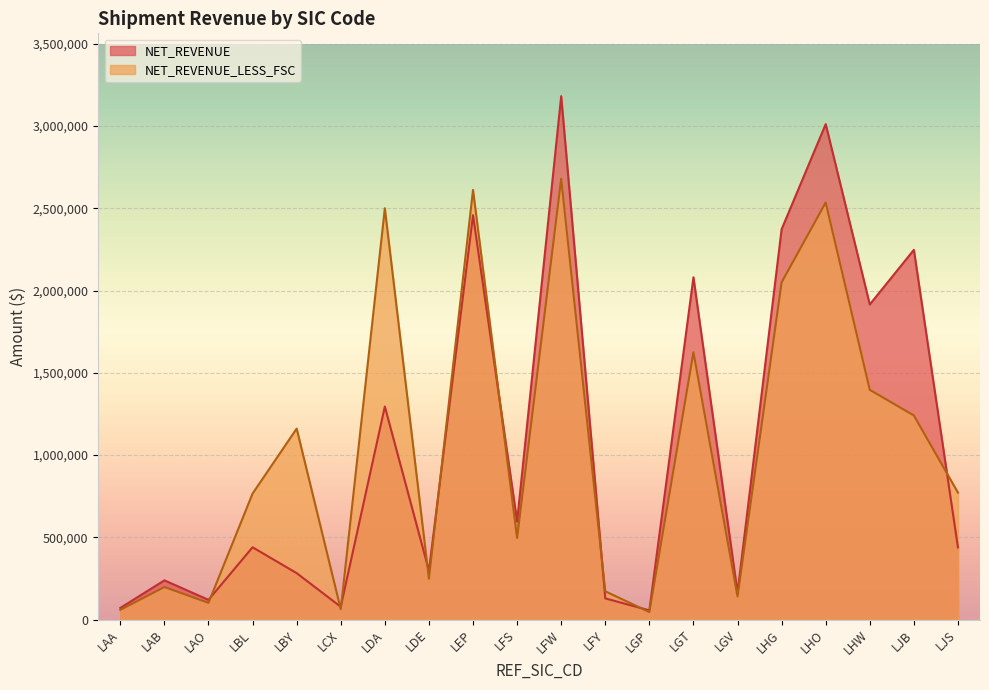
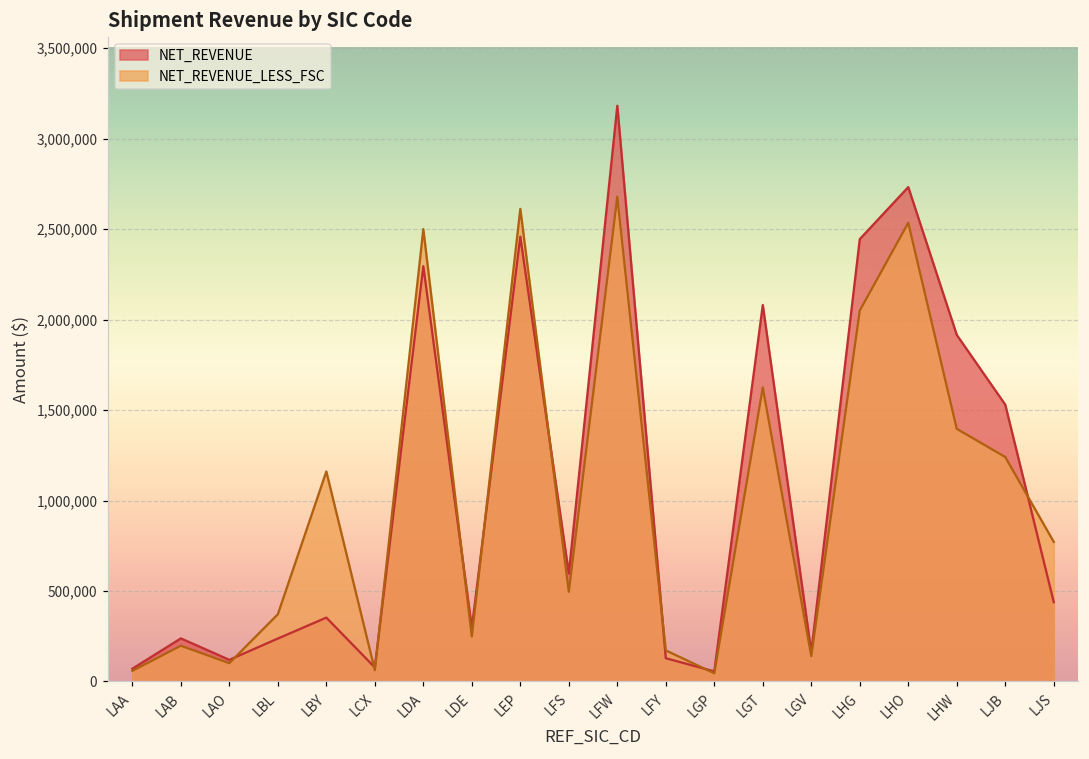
  {
    "NET_REVENUE": {
      "LAB": "240,000",
      "LAO": "120,000",
-     "LBL": "440,000",
-     "LBY": "280,000",
-     "LDA": "1,290,000",
+     "LBL": "240,000",
+     "LBY": "350,000",
+     "LDA": "2,300,000",
      "LDE": "300,000",
      "LEP": "2,460,000",
      "LFS": "600,000",
      "LFW": "3,180,000",
      "LFY": "130,000",
      "LGT": "2,080,000",
      "LGV": "160,000",
-     "LHG": "2,370,000",
-     "LHO": "3,010,000",
+     "LHG": "2,440,000",
+     "LHO": "2,730,000",
      "LHW": "1,920,000",
-     "LJB": "2,250,000",
+     "LJB": "1,530,000",
      "LJS": "440,000"
    },
    "NET_REVENUE_LESS_FSC": {
      "LAB": "200,000",
      "LAO": "100,000",
-     "LBL": "770,000",
+     "LBL": "370,000",
      "LBY": "1,160,000",
      "LDA": "2,500,000",
      "LDE": "250,000",
      "LEP": "2,610,000",
      "LFS": "500,000",
      "LFW": "2,680,000",
      "LFY": "170,000",
      "LGT": "1,630,000",
      "LGV": "140,000",
      "LHG": "2,050,000",
      "LHO": "2,540,000",
      "LHW": "1,400,000",
      "LJB": "1,240,000",
      "LJS": "770,000"
    }
  }
